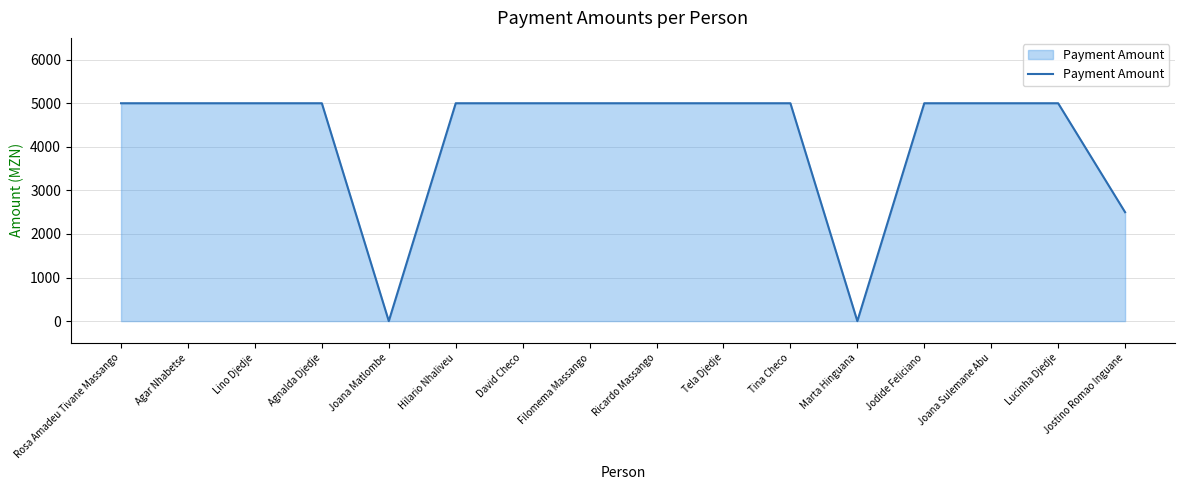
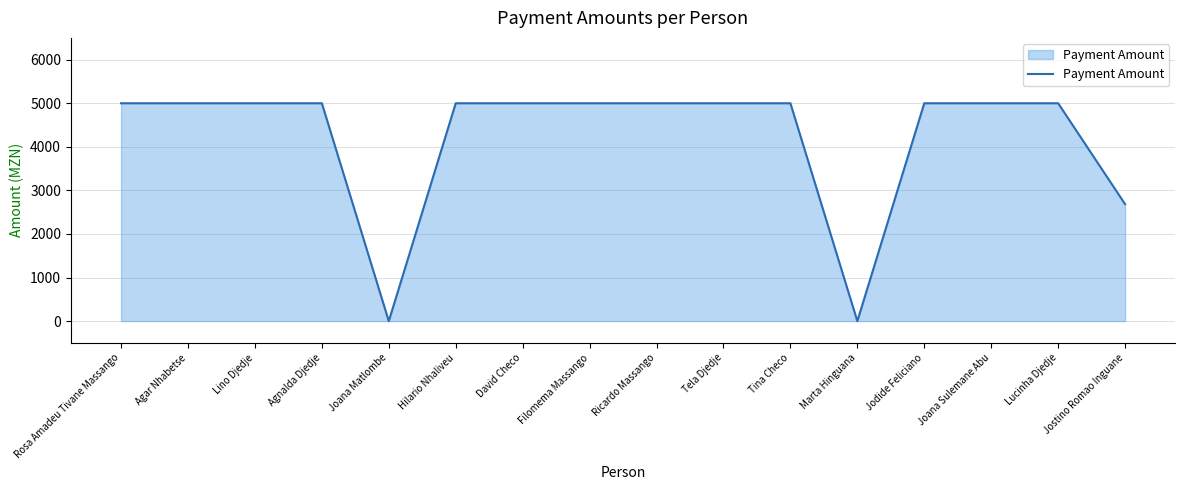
  {
    "Rosa Amadeu Tivane Massango": 5000,
    "Agar Nhabetse": 5000,
    "Lino Djedje": 5000,
    "Agnalda Djedje": 5000,
    "Joana Matlombe": 0,
    "Hilario Nhaliveu": 5000,
    "David Checo": 5000,
    "Filomema Massango": 5000,
    "Ricardo Massango": 5000,
    "Tela Djedje": 5000,
    "Tina Checo": 5000,
    "Marta Hinguana": 0,
    "Jodide Feliciano": 5000,
    "Joana Sulemane Abu": 5000,
    "Lucinha Djedje": 5000,
-   "Jostino Romao Inguane": 2500
+   "Jostino Romao Inguane": 2700
  }
